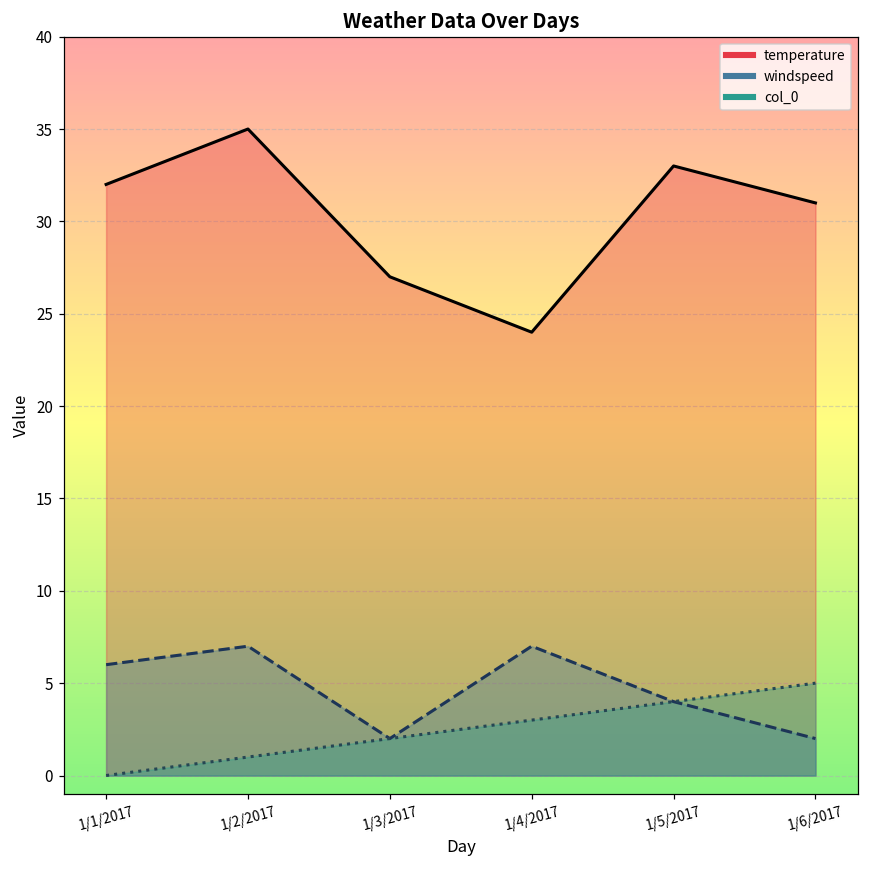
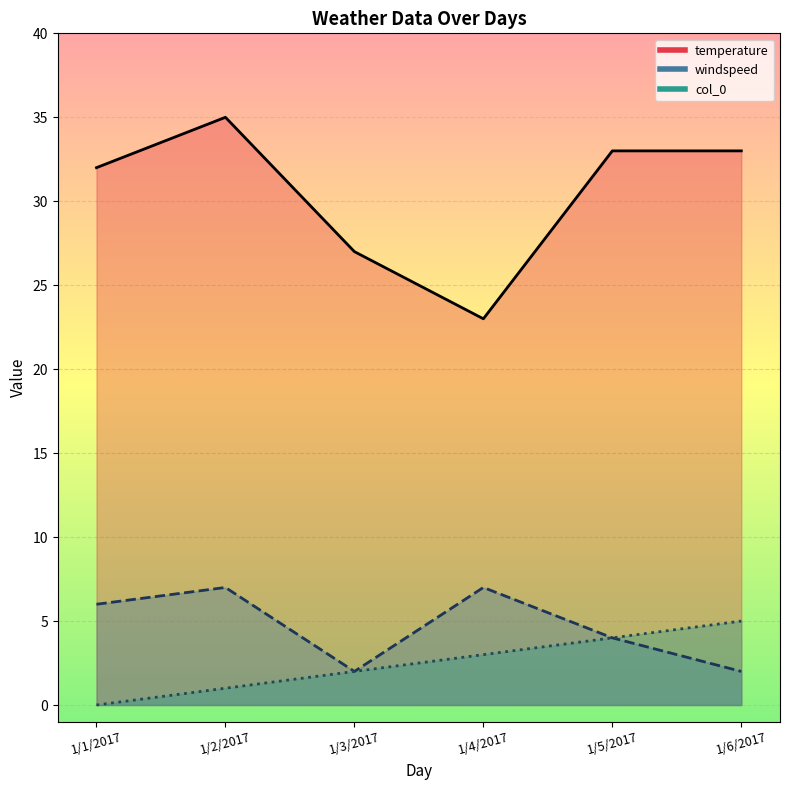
  {
    "temperature": {
      "1/1/2017": 32,
      "1/2/2017": 35,
      "1/3/2017": 27,
-     "1/4/2017": 24,
+     "1/4/2017": 23,
      "1/5/2017": 33,
-     "1/6/2017": 31
+     "1/6/2017": 33
    }
  }
